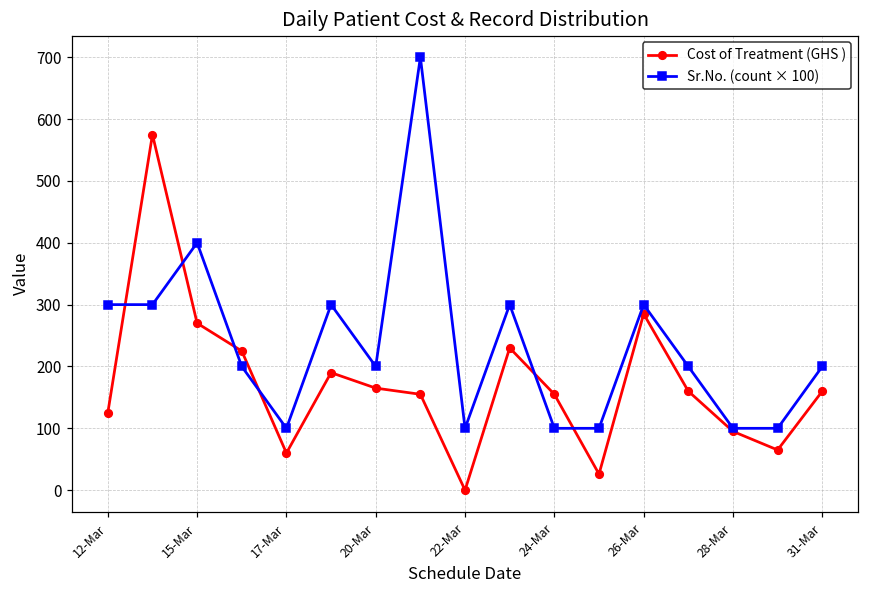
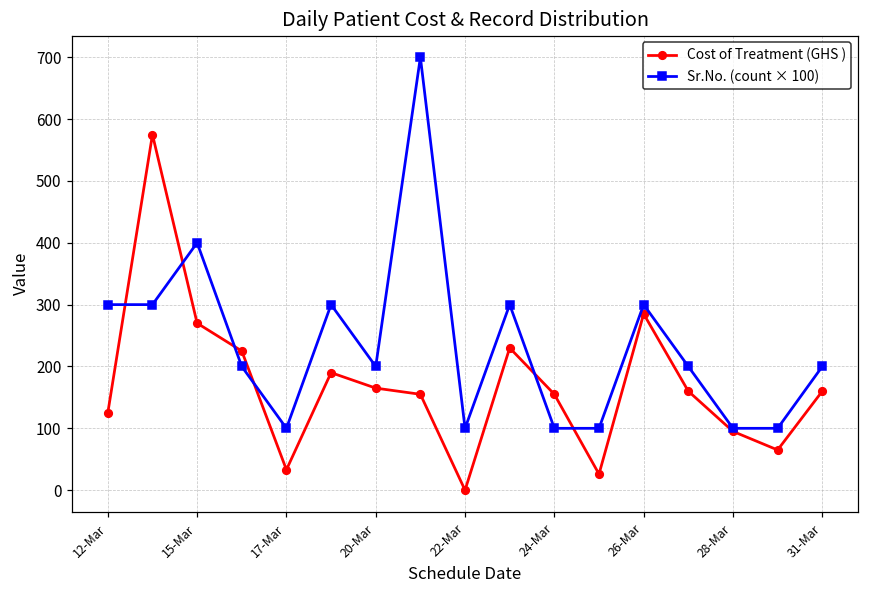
  {
    "Cost of Treatment (GHS )": {
      "12-Mar": 130,
      "15-Mar": 270,
-     "17-Mar": 60,
+     "17-Mar": 30,
      "20-Mar": 170,
      "22-Mar": 0,
      "24-Mar": 160,
      "26-Mar": 290,
      "28-Mar": 100,
      "31-Mar": 160
    },
    "Sr.No. (count × 100)": {
      "12-Mar": 300,
      "15-Mar": 400,
      "17-Mar": 100,
      "20-Mar": 200,
      "22-Mar": 100,
      "24-Mar": 100,
      "26-Mar": 300,
      "28-Mar": 100,
      "31-Mar": 200
    }
  }
